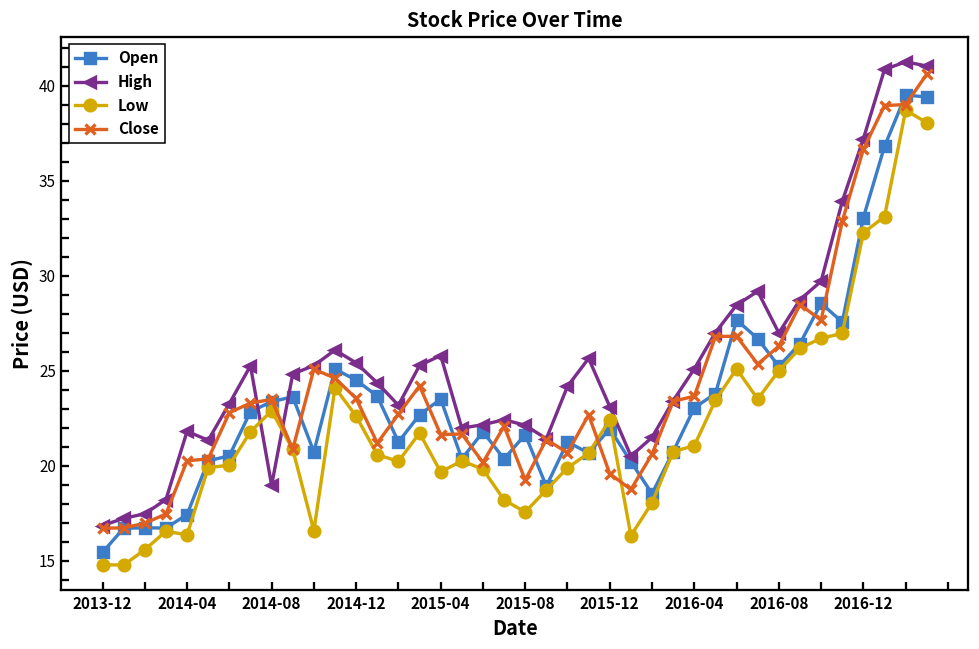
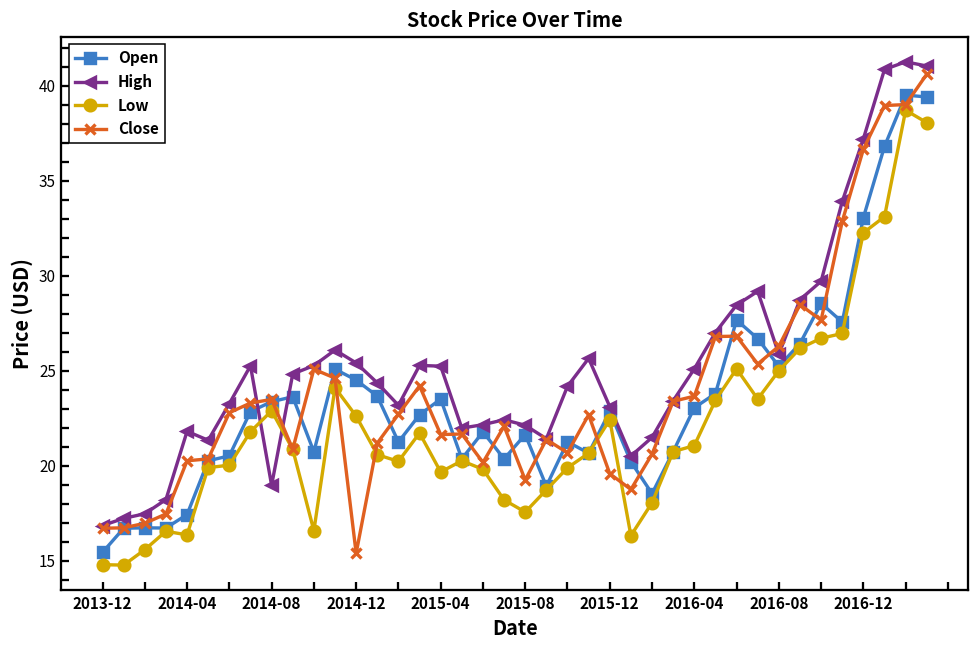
  {
    "Open": {
      "2013-12": 15.4,
      "2014-04": 17.4,
      "2014-12": 24.5,
      "2015-04": 23.5,
      "2015-08": 21.6,
-     "2015-12": 21.9,
+     "2015-12": 22.9,
      "2016-04": 23.0,
      "2016-08": 25.2,
      "2016-12": 33.1
    },
    "High": {
      "2014-04": 21.8,
      "2014-08": 19.0,
      "2014-12": 25.4,
-     "2015-04": 25.8,
+     "2015-04": 25.2,
      "2015-08": 22.1,
      "2015-12": 23.1,
      "2016-04": 25.1,
-     "2016-08": 27.0,
+     "2016-08": 25.9,
      "2016-12": 37.2
    },
    "Low": {
      "2013-12": 14.8,
      "2014-04": 16.4,
      "2014-08": 22.9,
      "2014-12": 22.6,
      "2015-04": 19.7,
      "2015-08": 17.6,
      "2015-12": 22.4,
      "2016-04": 21.1,
      "2016-08": 25.0,
      "2016-12": 32.3
    },
    "Close": {
      "2014-04": 20.3,
-     "2014-12": 23.5,
+     "2014-12": 15.4,
      "2015-04": 21.6,
      "2015-08": 19.2,
      "2015-12": 19.6,
      "2016-04": 23.7,
      "2016-08": 26.3,
      "2016-12": 36.7
    }
  }
